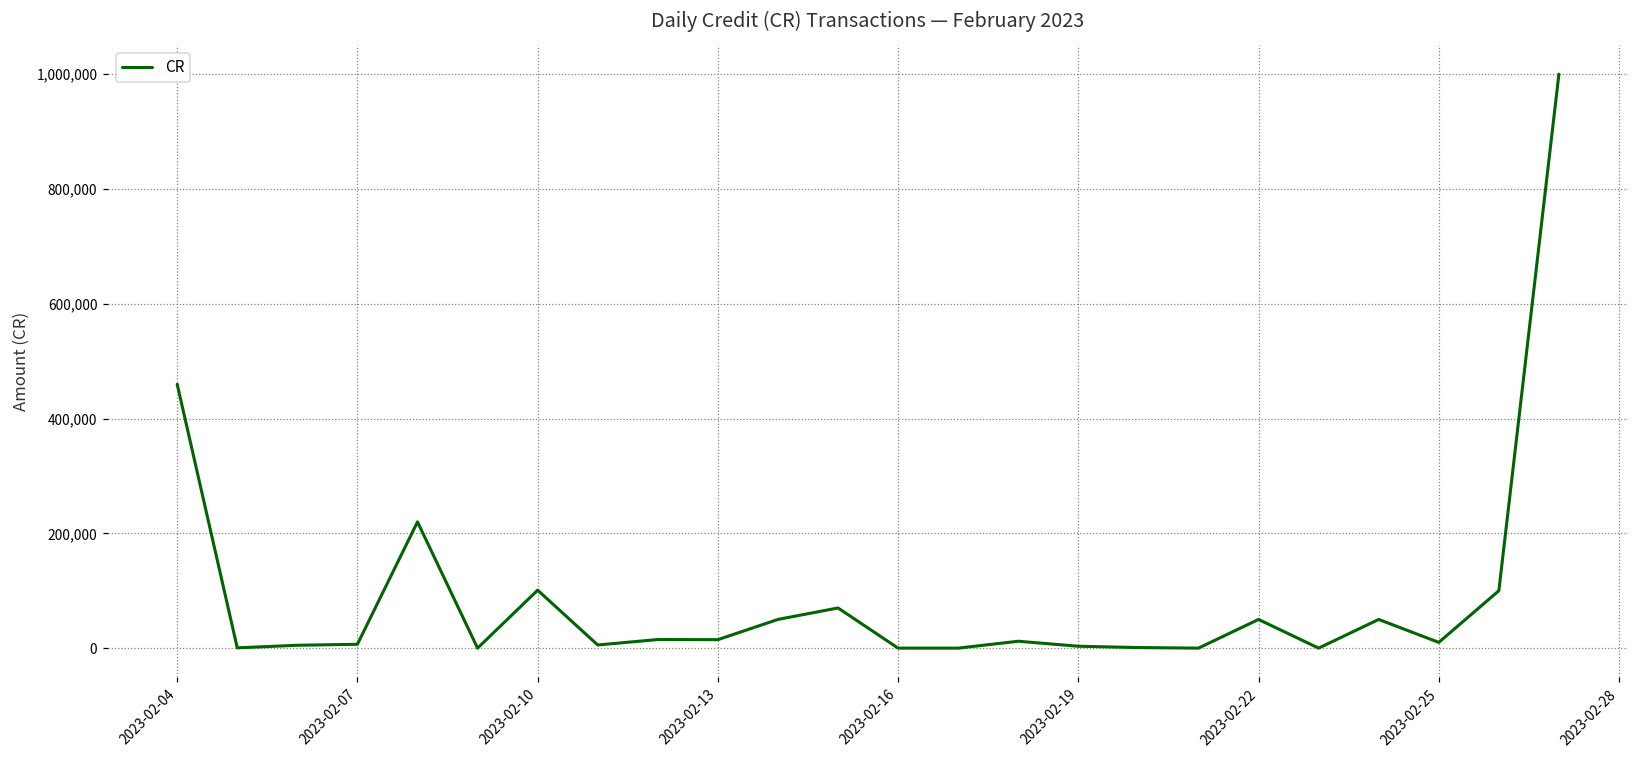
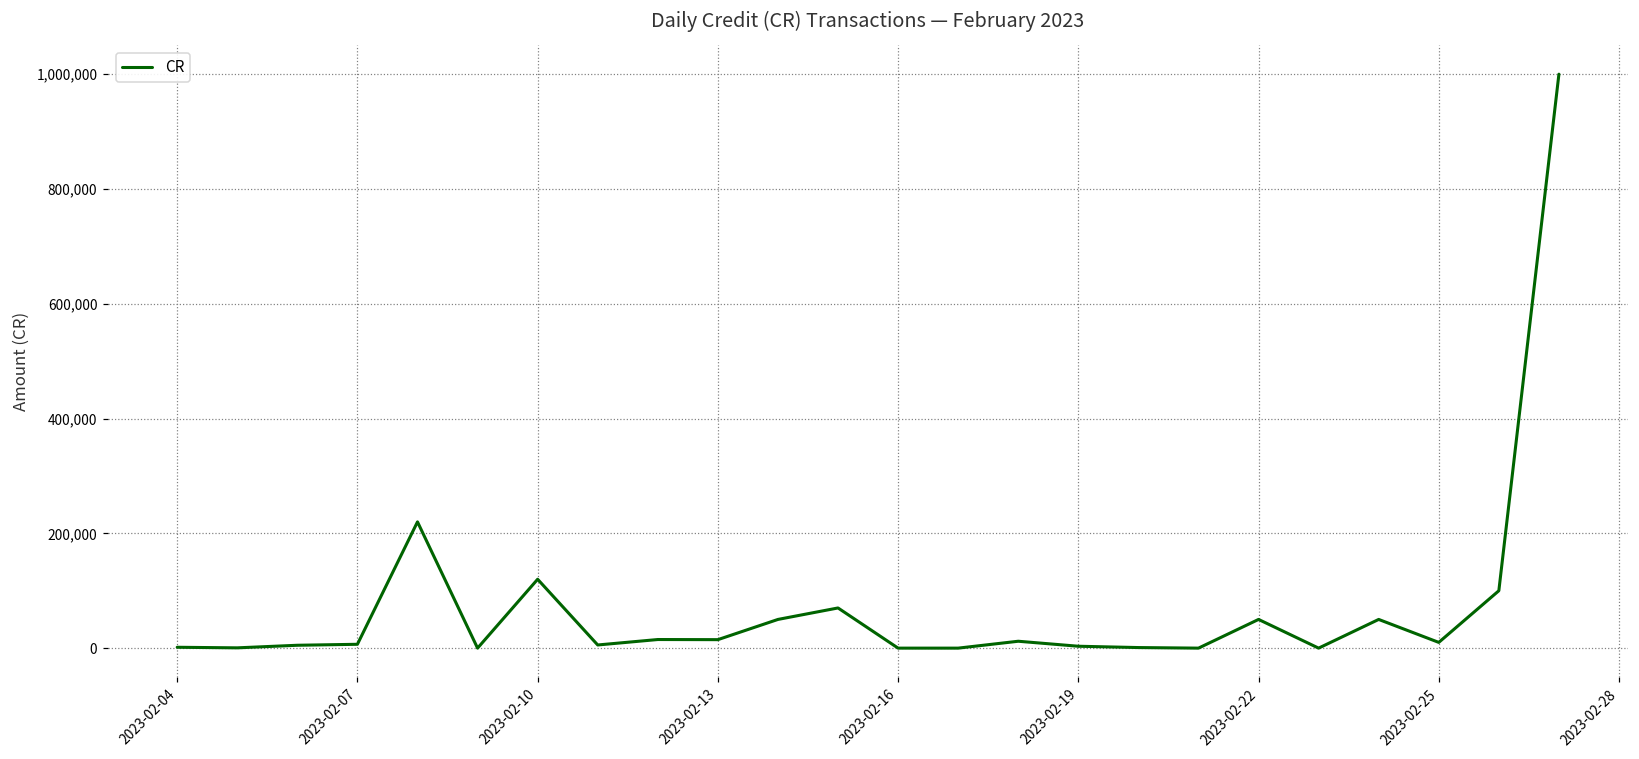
  {
-   "2023-02-04": "460,000",
+   "2023-02-04": "0",
    "2023-02-07": "10,000",
-   "2023-02-10": "100,000",
+   "2023-02-10": "120,000",
    "2023-02-13": "10,000",
    "2023-02-16": "0",
    "2023-02-19": "0",
    "2023-02-22": "50,000",
    "2023-02-25": "10,000"
  }
